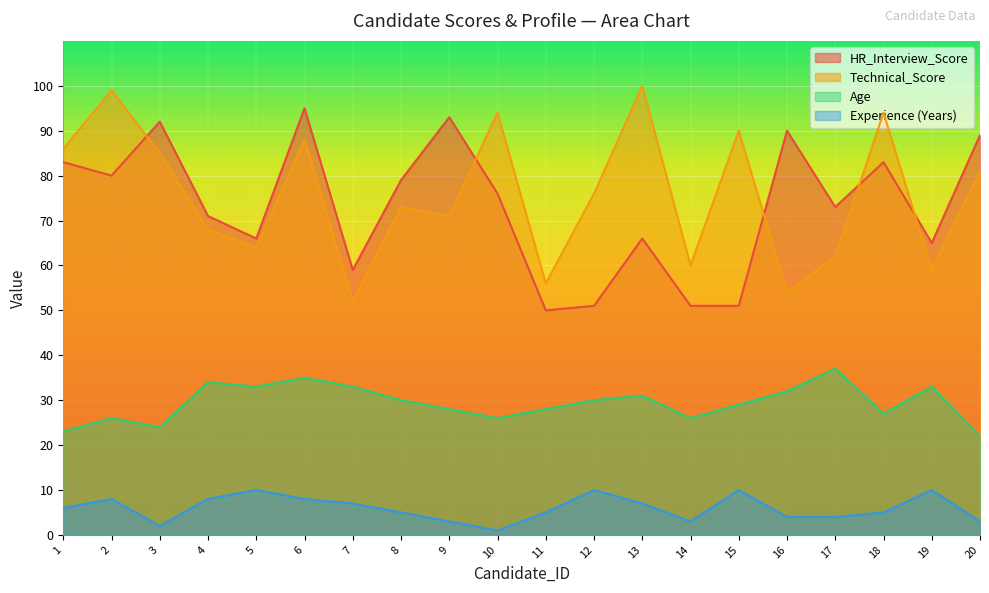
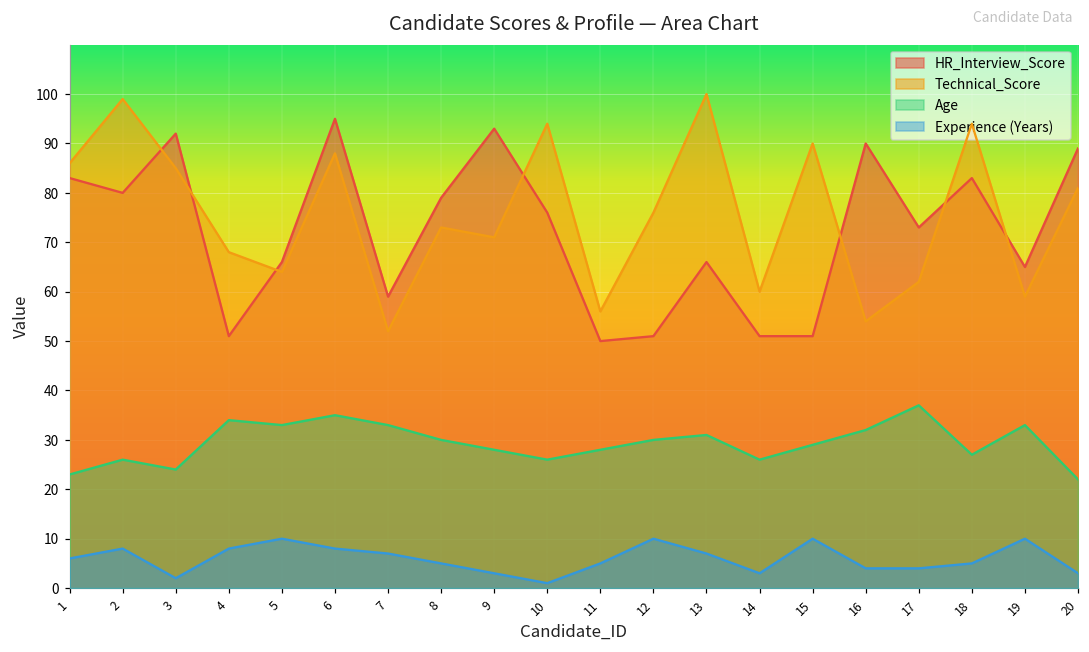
  {
    "HR_Interview_Score": {
      "1": 83,
      "2": 80,
      "3": 92,
-     "4": 71,
+     "4": 51,
      "5": 66,
      "6": 95,
      "7": 59,
      "8": 79,
      "9": 93,
      "10": 76,
      "11": 50,
      "12": 51,
      "13": 66,
      "14": 51,
      "15": 51,
      "16": 90,
      "17": 73,
      "18": 83,
      "19": 65,
      "20": 89
    },
    "Technical_Score": {
      "1": 86,
      "2": 99,
      "3": 85,
      "4": 68,
      "5": 64,
      "6": 88,
      "7": 52,
      "8": 73,
      "9": 71,
      "10": 94,
      "11": 56,
      "12": 76,
      "13": 100,
      "14": 60,
      "15": 90,
      "16": 54,
      "17": 62,
      "19": 59,
      "20": 81
    },
    "Age": {
      "1": 23,
      "2": 26,
      "3": 24,
      "4": 34,
      "5": 33,
      "6": 35,
      "7": 33,
      "8": 30,
      "9": 28,
      "10": 26,
      "11": 28,
      "12": 30,
      "13": 31,
      "14": 26,
      "15": 29,
      "16": 32,
      "17": 37,
      "18": 27,
      "19": 33,
      "20": 22
    },
    "Experience (Years)": {
      "1": 6,
      "2": 8,
      "3": 2,
      "4": 8,
      "5": 10,
      "6": 8,
      "7": 7,
      "8": 5,
      "9": 3,
      "10": 1,
      "11": 5,
      "12": 10,
      "13": 7,
      "14": 3,
      "15": 10,
      "16": 4,
      "17": 4,
      "18": 5,
      "19": 10,
      "20": 3
    }
  }
